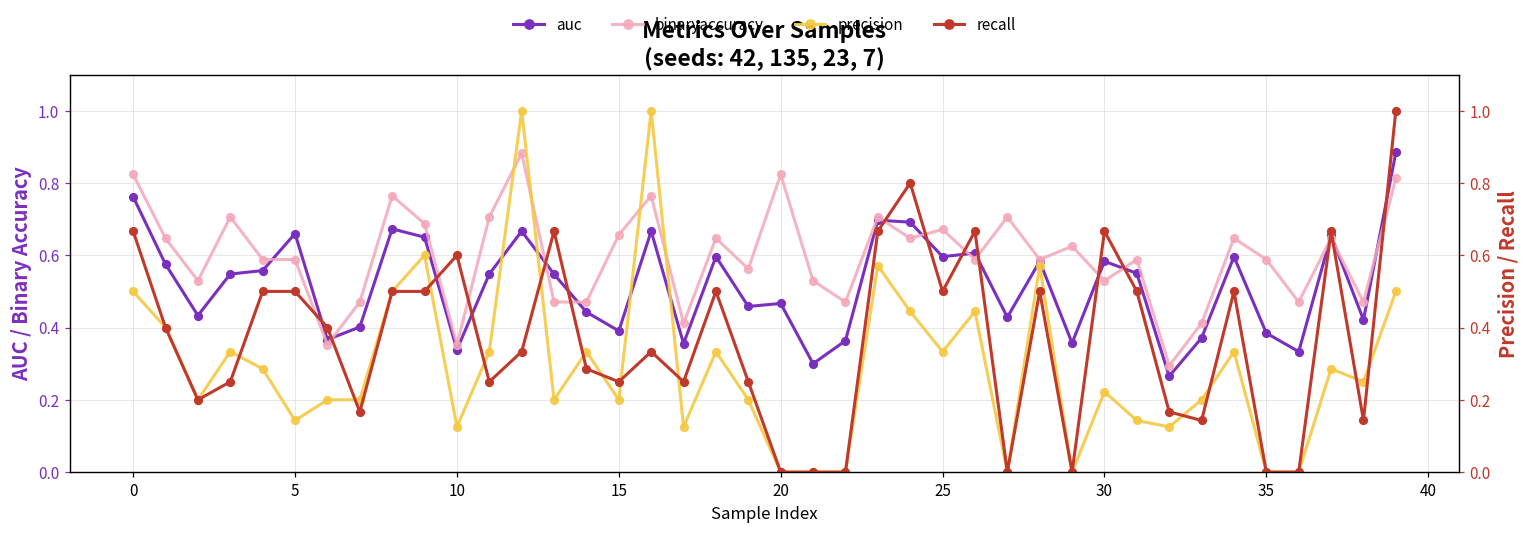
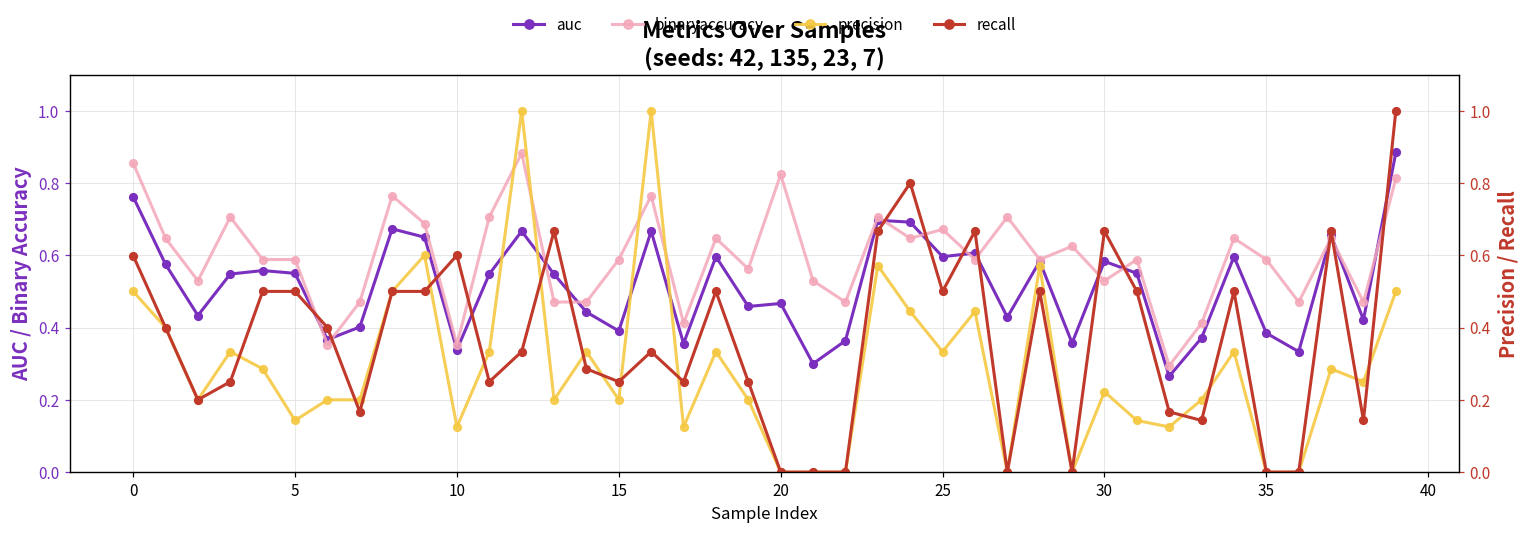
  {
    "auc": {
      "0": 0.76,
-     "5": 0.66,
+     "5": 0.55,
      "10": 0.34,
      "15": 0.39,
      "20": 0.47,
      "25": 0.60,
      "30": 0.58,
      "35": 0.38
    },
    "binaryaccuracy": {
-     "0": 0.82,
+     "0": 0.86,
      "5": 0.59,
      "10": 0.35,
-     "15": 0.66,
+     "15": 0.59,
      "20": 0.82,
      "25": 0.67,
      "30": 0.53,
      "35": 0.59
    },
    "precision": {
      "0": 0.50,
      "5": 0.14,
      "10": 0.13,
      "15": 0.20,
      "25": 0.33,
      "30": 0.22
    },
    "recall": {
-     "0": 0.67,
+     "0": 0.60,
      "5": 0.50,
      "10": 0.60,
      "15": 0.25,
      "25": 0.50,
      "30": 0.67
    }
  }
